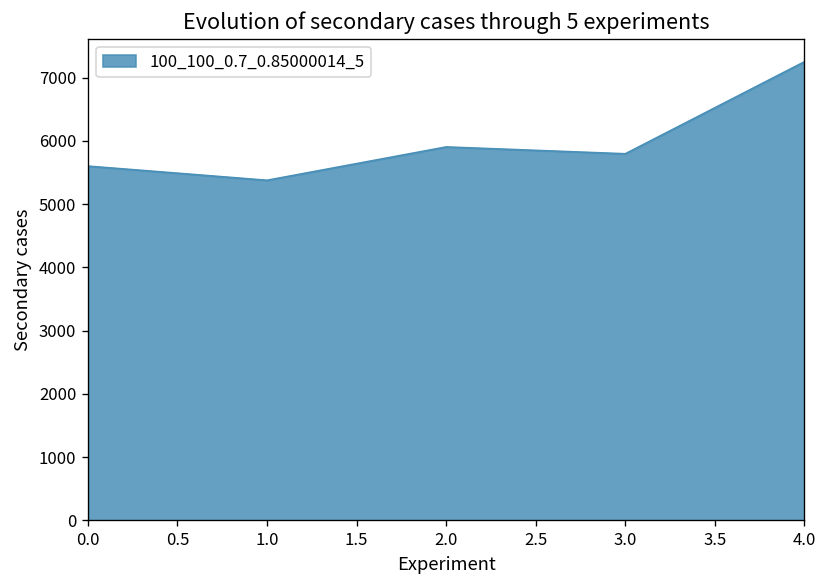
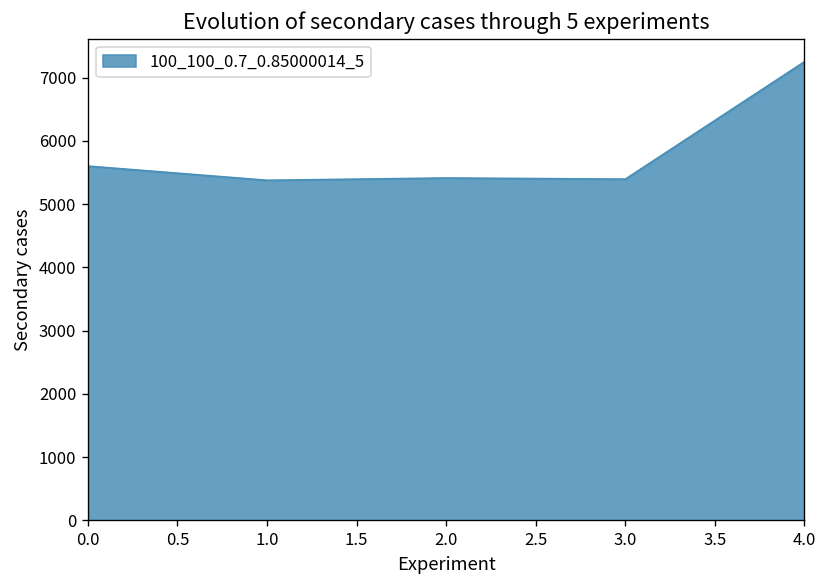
  {
    "0.0": 5600,
    "1.0": 5400,
-   "2.0": 5900,
-   "3.0": 5800,
+   "2.0": 5400,
+   "3.0": 5400,
    "4.0": 7300
  }
